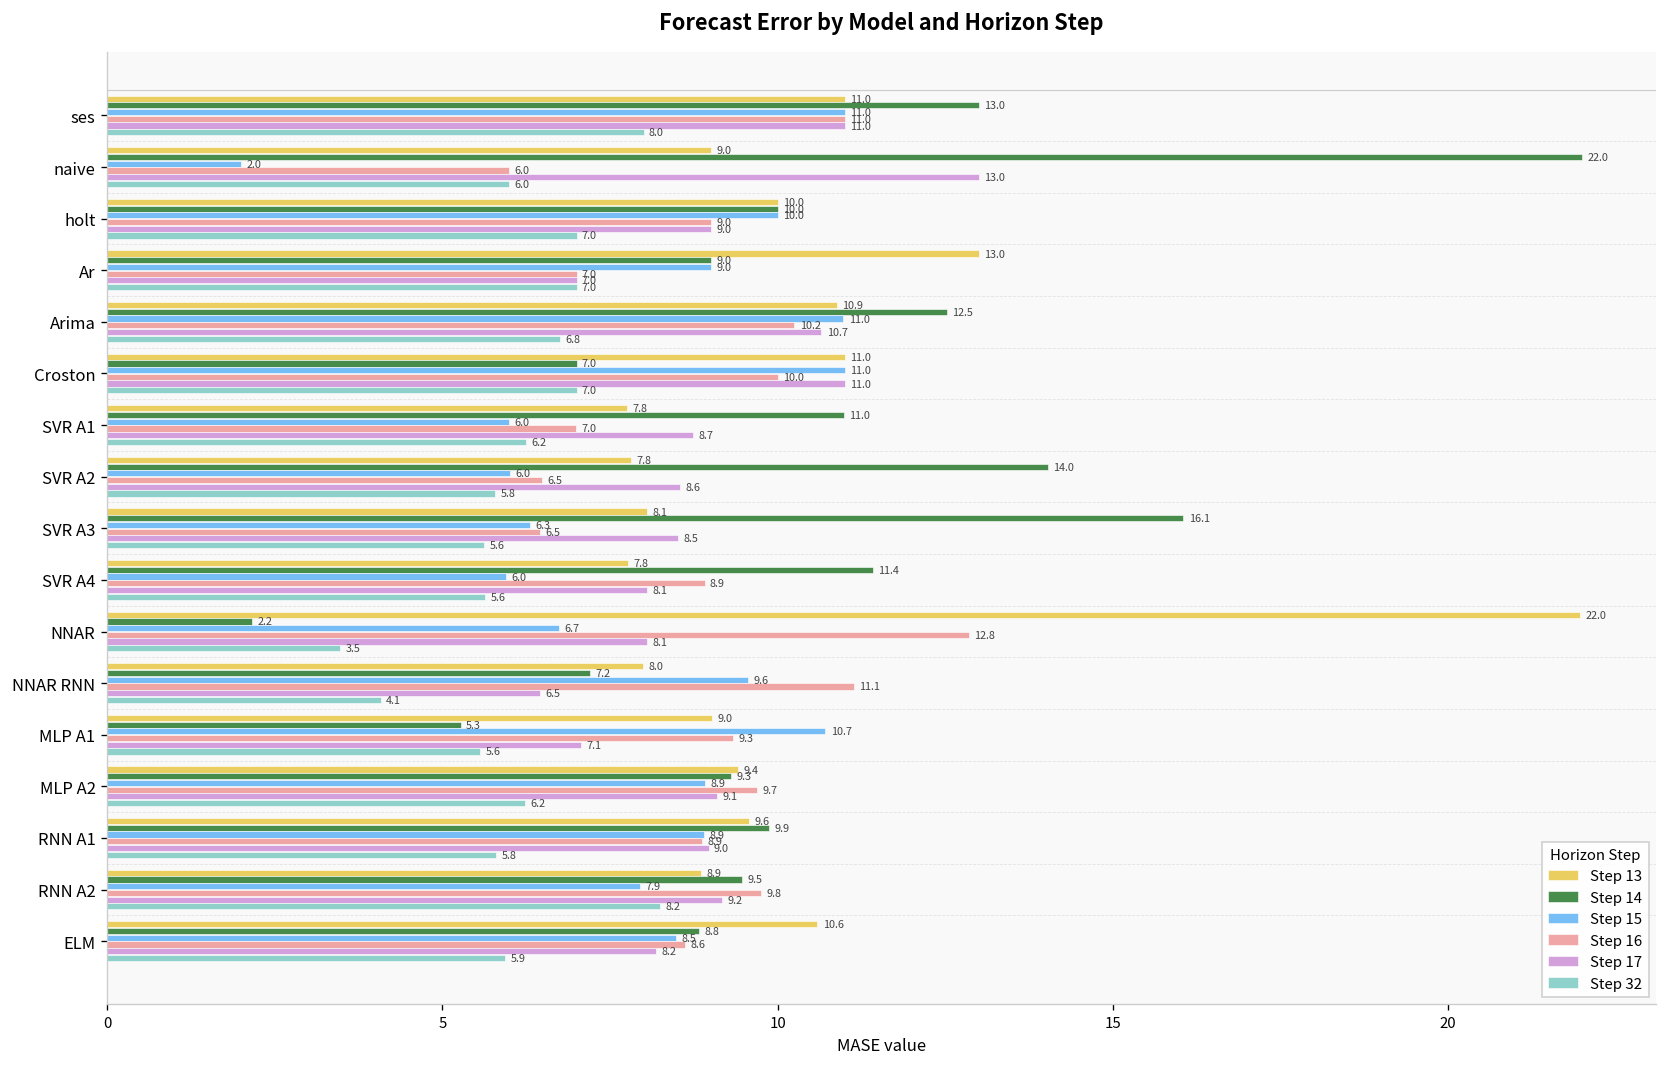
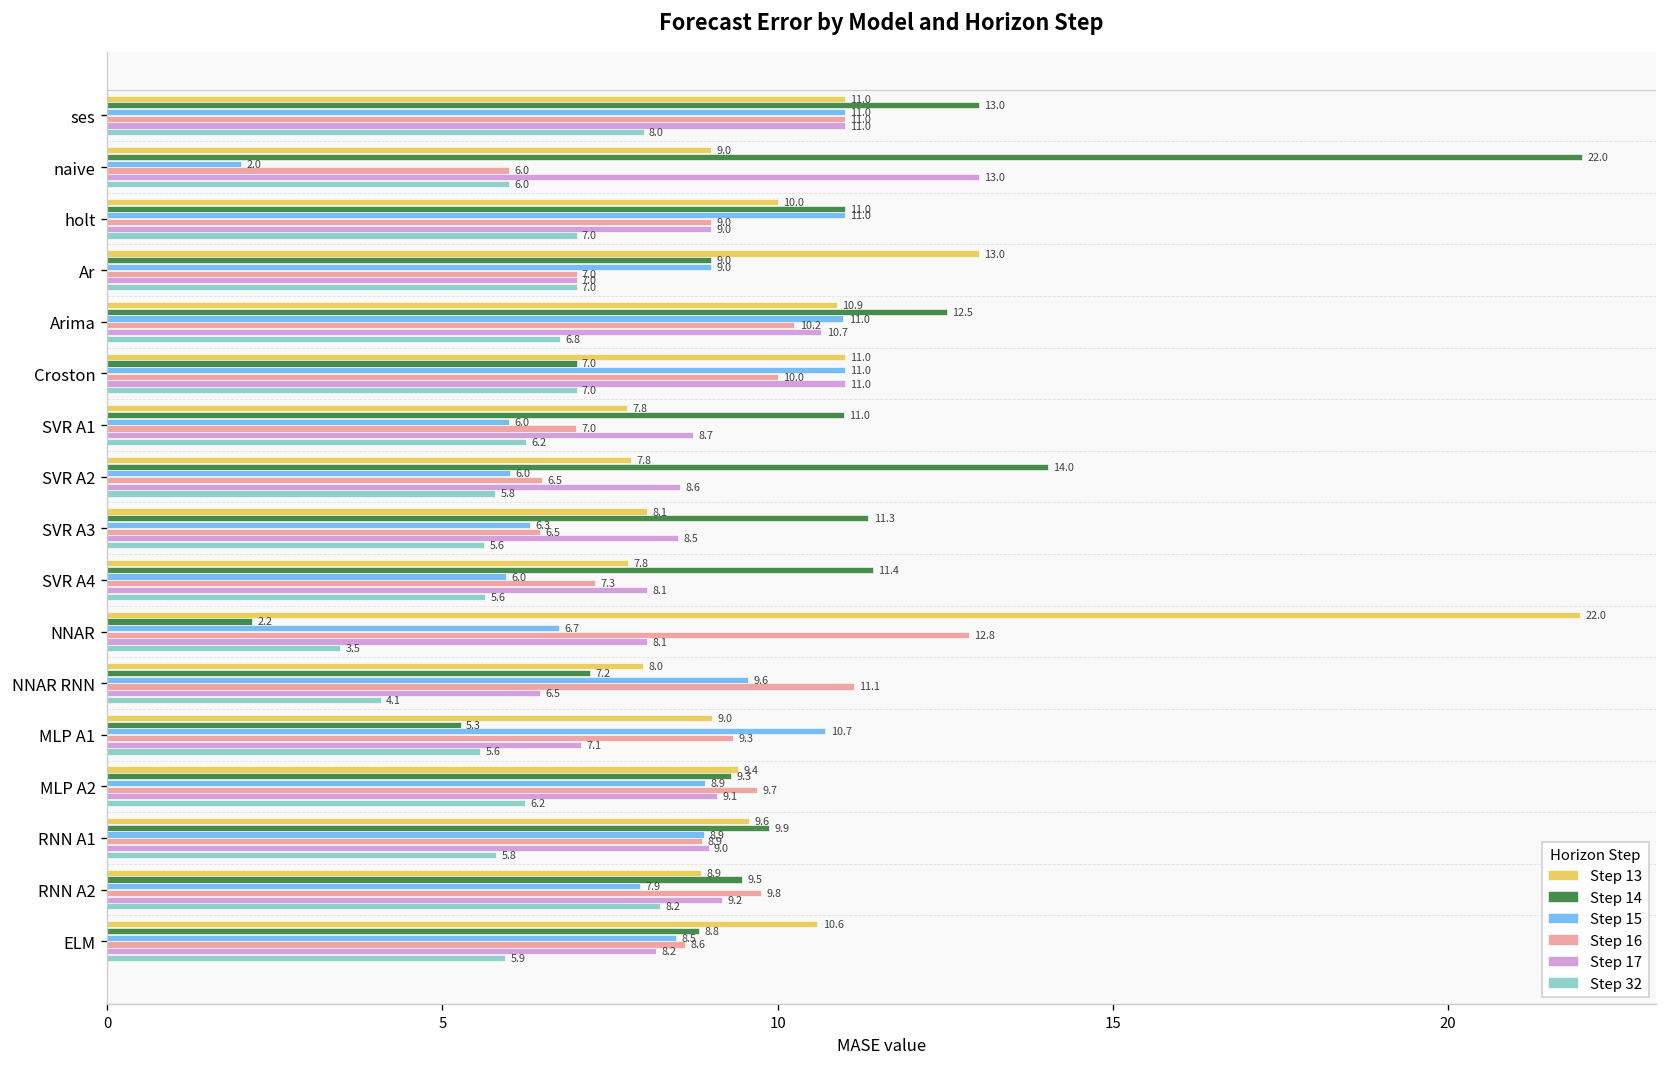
  {
    "Step 13": {
      "ses": 11.0,
      "naive": 9.0,
      "holt": 10.0,
      "Ar": 13.0,
      "Arima": 10.9,
      "Croston": 11.0,
      "SVR A1": 7.8,
      "SVR A2": 7.8,
      "SVR A3": 8.1,
      "SVR A4": 7.8,
      "NNAR": 22.0,
      "NNAR RNN": 8.0,
      "MLP A1": 9.0,
      "RNN A1": 9.6,
      "RNN A2": 8.9,
      "ELM": 10.6
    },
    "Step 14": {
      "ses": 13.0,
      "naive": 22.0,
-     "holt": 10.0,
+     "holt": 11.0,
      "Arima": 12.5,
      "Croston": 7.0,
      "SVR A1": 11.0,
      "SVR A2": 14.0,
-     "SVR A3": 16.1,
+     "SVR A3": 11.3,
      "SVR A4": 11.4,
      "NNAR": 2.2,
      "NNAR RNN": 7.2,
      "MLP A1": 5.3,
      "RNN A1": 9.9,
      "RNN A2": 9.5,
      "ELM": 8.8
    },
    "Step 15": {
      "naive": 2.0,
-     "holt": 10.0,
+     "holt": 11.0,
      "Arima": 11.0,
      "Croston": 11.0,
      "SVR A1": 6.0,
      "SVR A2": 6.0,
      "SVR A3": 6.3,
      "SVR A4": 6.0,
      "NNAR": 6.7,
      "NNAR RNN": 9.6,
      "MLP A1": 10.7,
      "MLP A2": 8.9,
      "RNN A2": 7.9
    },
    "Step 16": {
      "naive": 6.0,
      "Arima": 10.2,
      "Croston": 10.0,
      "SVR A1": 7.0,
      "SVR A2": 6.5,
      "SVR A3": 6.5,
-     "SVR A4": 8.9,
+     "SVR A4": 7.3,
      "NNAR": 12.8,
      "NNAR RNN": 11.1,
      "MLP A1": 9.3,
      "MLP A2": 9.7,
      "RNN A2": 9.8
    },
    "Step 17": {
      "naive": 13.0,
      "Arima": 10.7,
      "Croston": 11.0,
      "SVR A1": 8.7,
      "SVR A2": 8.6,
      "SVR A3": 8.5,
      "SVR A4": 8.1,
      "NNAR": 8.1,
      "NNAR RNN": 6.5,
      "MLP A1": 7.1,
      "MLP A2": 9.1,
      "RNN A2": 9.2,
      "ELM": 8.2
    },
    "Step 32": {
      "ses": 8.0,
      "naive": 6.0,
      "holt": 7.0,
      "Arima": 6.8,
      "Croston": 7.0,
      "SVR A1": 6.2,
      "SVR A2": 5.8,
      "SVR A3": 5.6,
      "SVR A4": 5.6,
      "NNAR": 3.5,
      "NNAR RNN": 4.1,
      "MLP A1": 5.6,
      "MLP A2": 6.2,
      "RNN A1": 5.8,
      "RNN A2": 8.2,
      "ELM": 5.9
    }
  }
